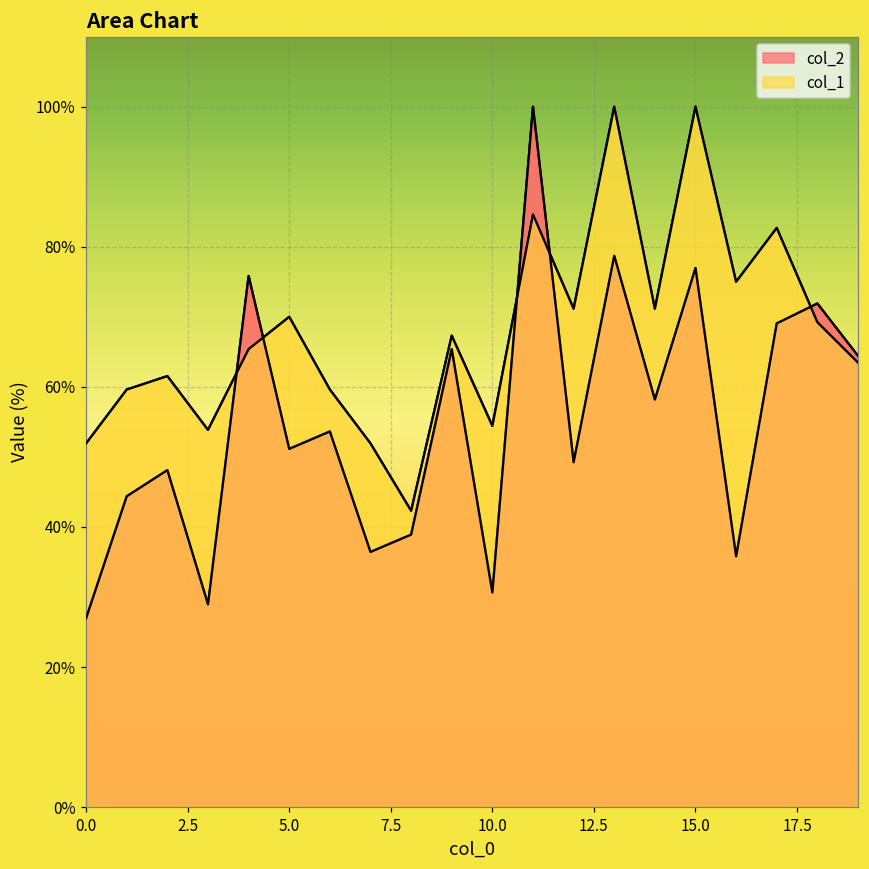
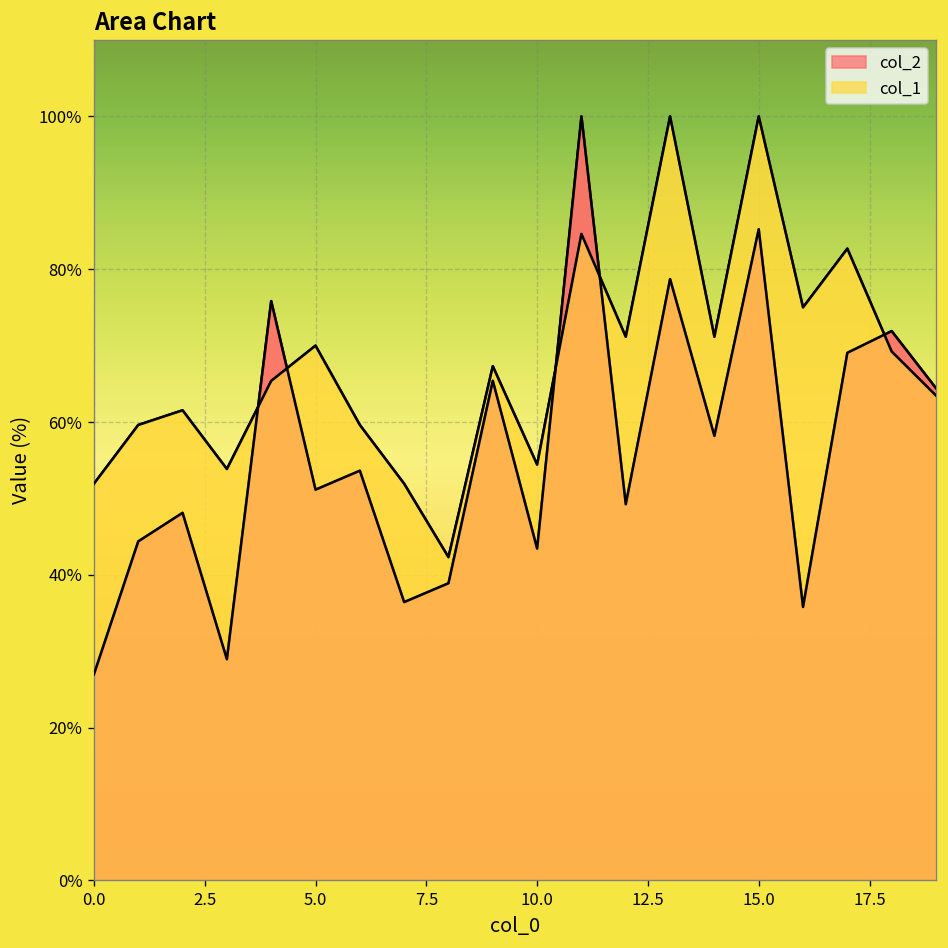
  {
    "col_2": {
      "0.0": "27%",
      "5.0": "51%",
-     "10.0": "31%",
-     "15.0": "77%"
+     "10.0": "43%",
+     "15.0": "85%"
    },
    "col_1": {
      "0.0": "52%",
      "5.0": "70%",
      "10.0": "54%",
      "15.0": "100%"
    }
  }
